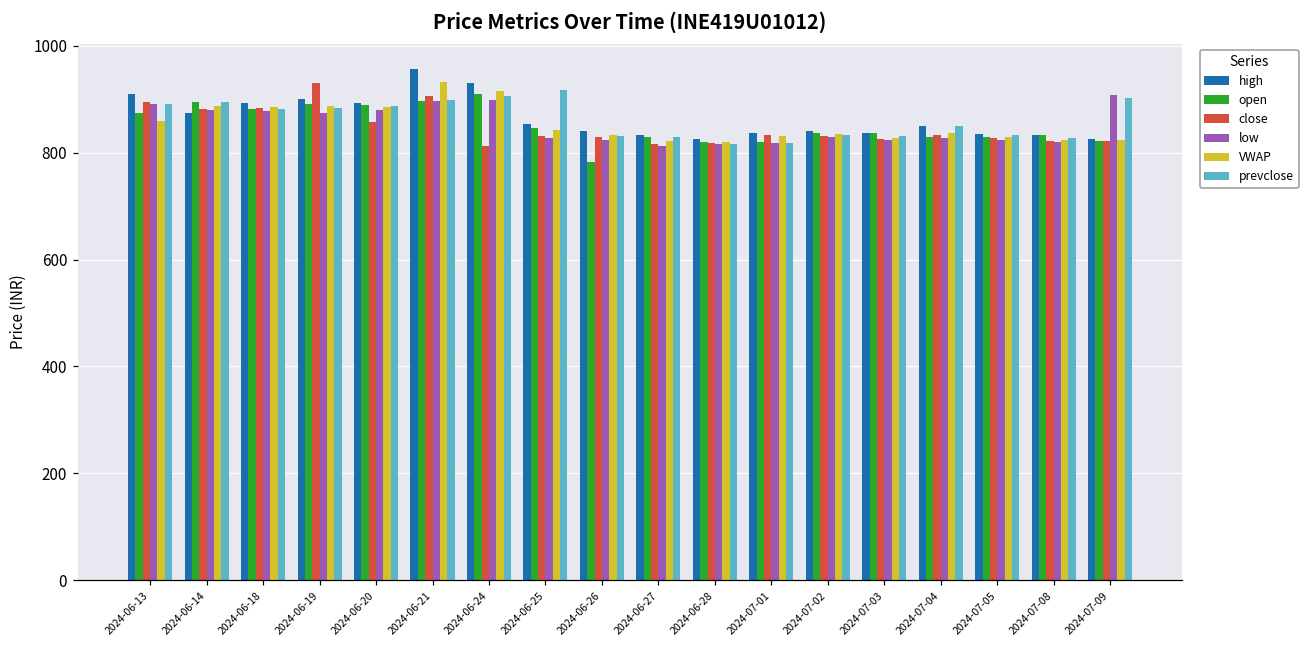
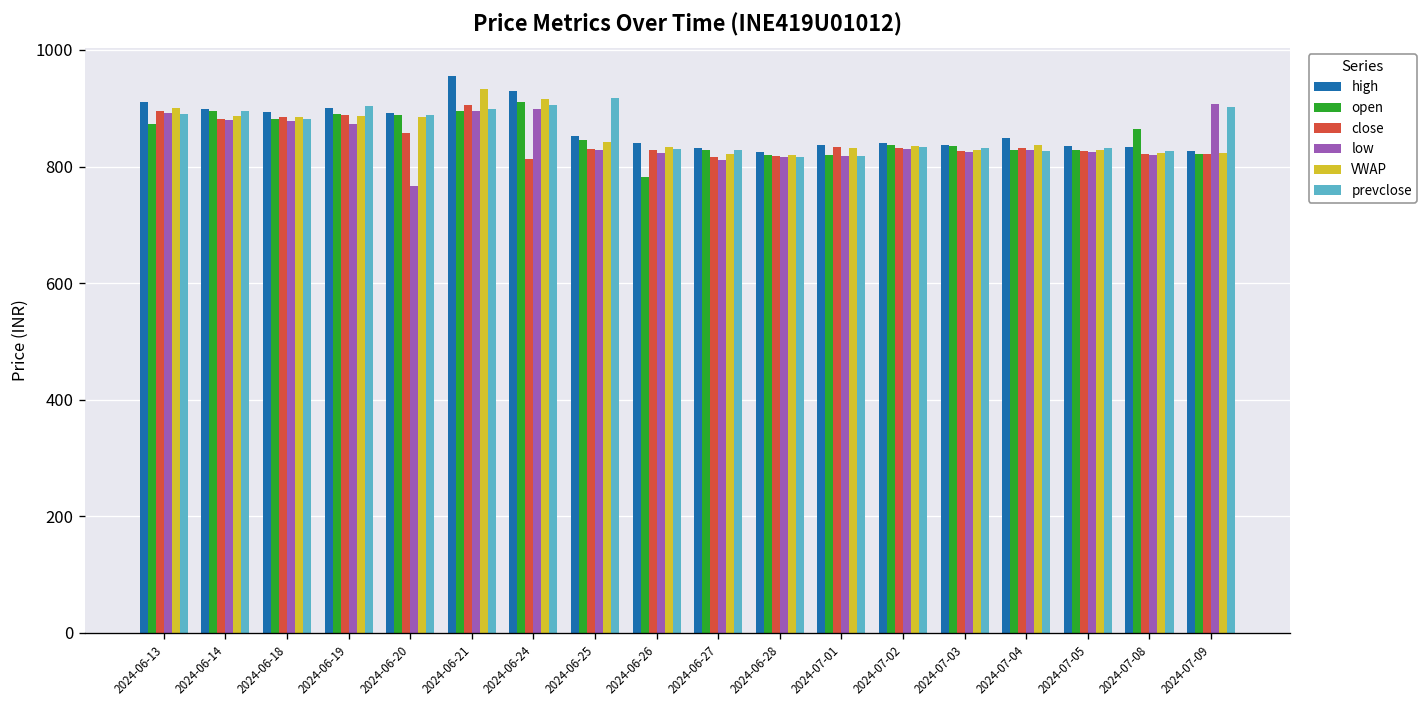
  {
    "high": {
      "2024-06-13": 910,
-     "2024-06-14": 870,
+     "2024-06-14": 900,
      "2024-06-18": 890,
      "2024-06-19": 900,
      "2024-06-20": 890,
      "2024-06-21": 960,
      "2024-06-24": 930,
      "2024-06-25": 850,
      "2024-06-26": 840,
      "2024-06-27": 830,
      "2024-06-28": 830,
      "2024-07-01": 840,
      "2024-07-02": 840,
      "2024-07-03": 840,
      "2024-07-04": 850,
      "2024-07-05": 830,
      "2024-07-08": 830,
      "2024-07-09": 830
    },
    "open": {
      "2024-06-13": 870,
      "2024-06-14": 900,
      "2024-06-18": 880,
      "2024-06-19": 890,
      "2024-06-20": 890,
      "2024-06-21": 900,
      "2024-06-24": 910,
      "2024-06-25": 850,
      "2024-06-26": 780,
      "2024-06-27": 830,
      "2024-06-28": 820,
      "2024-07-01": 820,
      "2024-07-02": 840,
      "2024-07-03": 840,
      "2024-07-04": 830,
      "2024-07-05": 830,
-     "2024-07-08": 830,
+     "2024-07-08": 870,
      "2024-07-09": 820
    },
    "close": {
      "2024-06-13": 890,
      "2024-06-14": 880,
      "2024-06-18": 880,
-     "2024-06-19": 930,
+     "2024-06-19": 890,
      "2024-06-20": 860,
      "2024-06-21": 910,
      "2024-06-24": 810,
      "2024-06-25": 830,
      "2024-06-26": 830,
      "2024-06-27": 820,
      "2024-06-28": 820,
      "2024-07-01": 830,
      "2024-07-02": 830,
      "2024-07-03": 830,
      "2024-07-04": 830,
      "2024-07-05": 830,
      "2024-07-08": 820,
      "2024-07-09": 820
    },
    "low": {
      "2024-06-13": 890,
      "2024-06-14": 880,
      "2024-06-18": 880,
      "2024-06-19": 870,
-     "2024-06-20": 880,
+     "2024-06-20": 770,
      "2024-06-21": 900,
      "2024-06-24": 900,
      "2024-06-25": 830,
      "2024-06-26": 820,
      "2024-06-27": 810,
      "2024-06-28": 820,
      "2024-07-01": 820,
      "2024-07-02": 830,
      "2024-07-03": 820,
      "2024-07-04": 830,
      "2024-07-05": 820,
      "2024-07-08": 820,
      "2024-07-09": 910
    },
    "VWAP": {
-     "2024-06-13": 860,
+     "2024-06-13": 900,
      "2024-06-14": 890,
      "2024-06-18": 880,
      "2024-06-19": 890,
      "2024-06-20": 890,
      "2024-06-21": 930,
      "2024-06-24": 920,
      "2024-06-25": 840,
      "2024-06-26": 830,
      "2024-06-27": 820,
      "2024-06-28": 820,
      "2024-07-01": 830,
      "2024-07-02": 840,
      "2024-07-03": 830,
      "2024-07-04": 840,
      "2024-07-05": 830,
      "2024-07-08": 820,
      "2024-07-09": 820
    },
    "prevclose": {
      "2024-06-13": 890,
      "2024-06-14": 890,
      "2024-06-18": 880,
-     "2024-06-19": 880,
+     "2024-06-19": 900,
      "2024-06-20": 890,
      "2024-06-21": 900,
      "2024-06-24": 910,
      "2024-06-25": 920,
      "2024-06-26": 830,
      "2024-06-27": 830,
      "2024-06-28": 820,
      "2024-07-01": 820,
      "2024-07-02": 830,
      "2024-07-03": 830,
-     "2024-07-04": 850,
+     "2024-07-04": 830,
      "2024-07-05": 830,
      "2024-07-08": 830,
      "2024-07-09": 900
    }
  }
